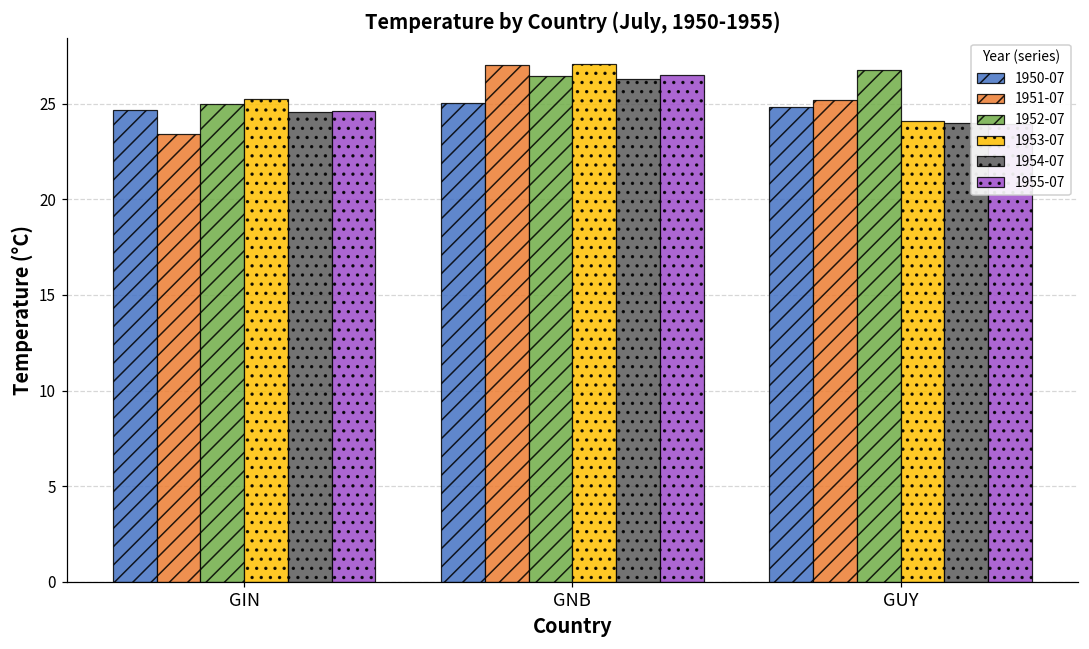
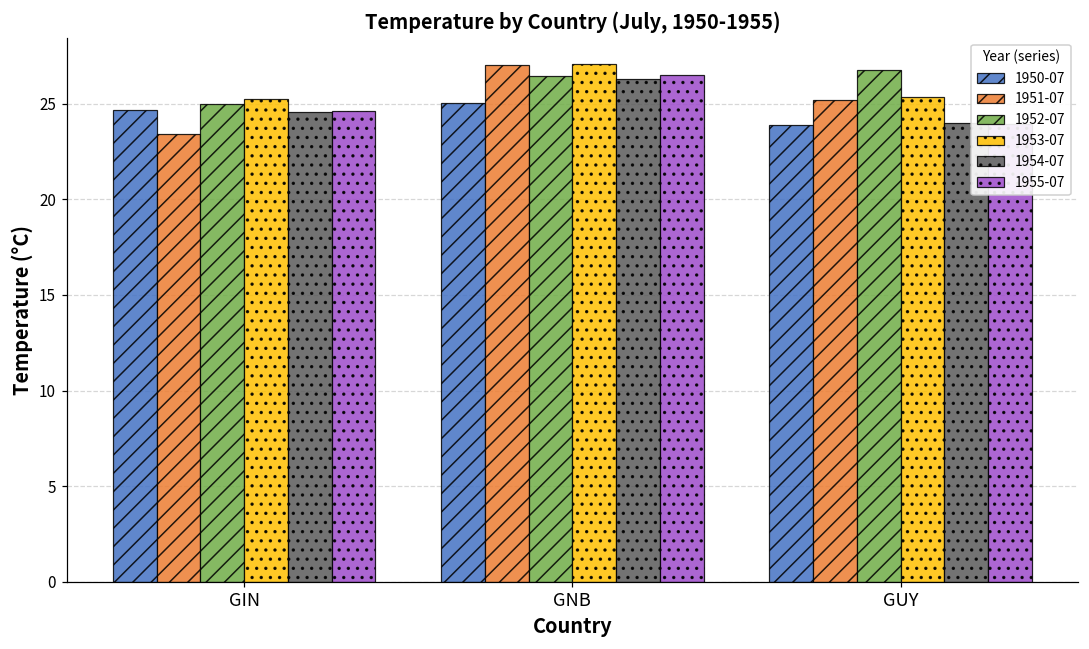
  {
    "1950-07": {
      "GIN": 24.7,
      "GNB": 25.1,
-     "GUY": 24.8
+     "GUY": 23.9
    },
    "1951-07": {
      "GIN": 23.4,
      "GNB": 27.0,
      "GUY": 25.2
    },
    "1952-07": {
      "GIN": 25.0,
      "GNB": 26.5,
      "GUY": 26.8
    },
    "1953-07": {
      "GIN": 25.3,
      "GNB": 27.1,
-     "GUY": 24.1
+     "GUY": 25.3
    },
    "1954-07": {
      "GIN": 24.6,
      "GNB": 26.3,
      "GUY": 24.0
    },
    "1955-07": {
      "GIN": 24.6,
      "GNB": 26.5
    }
  }
